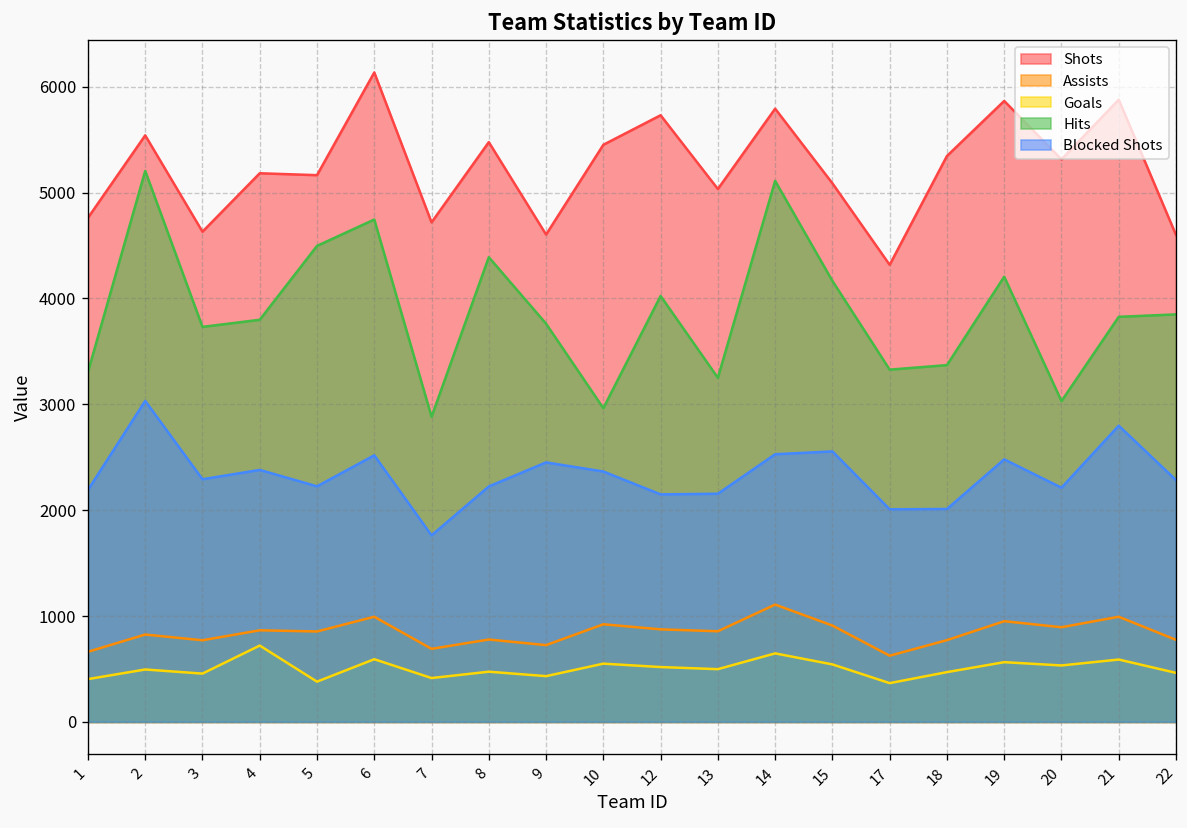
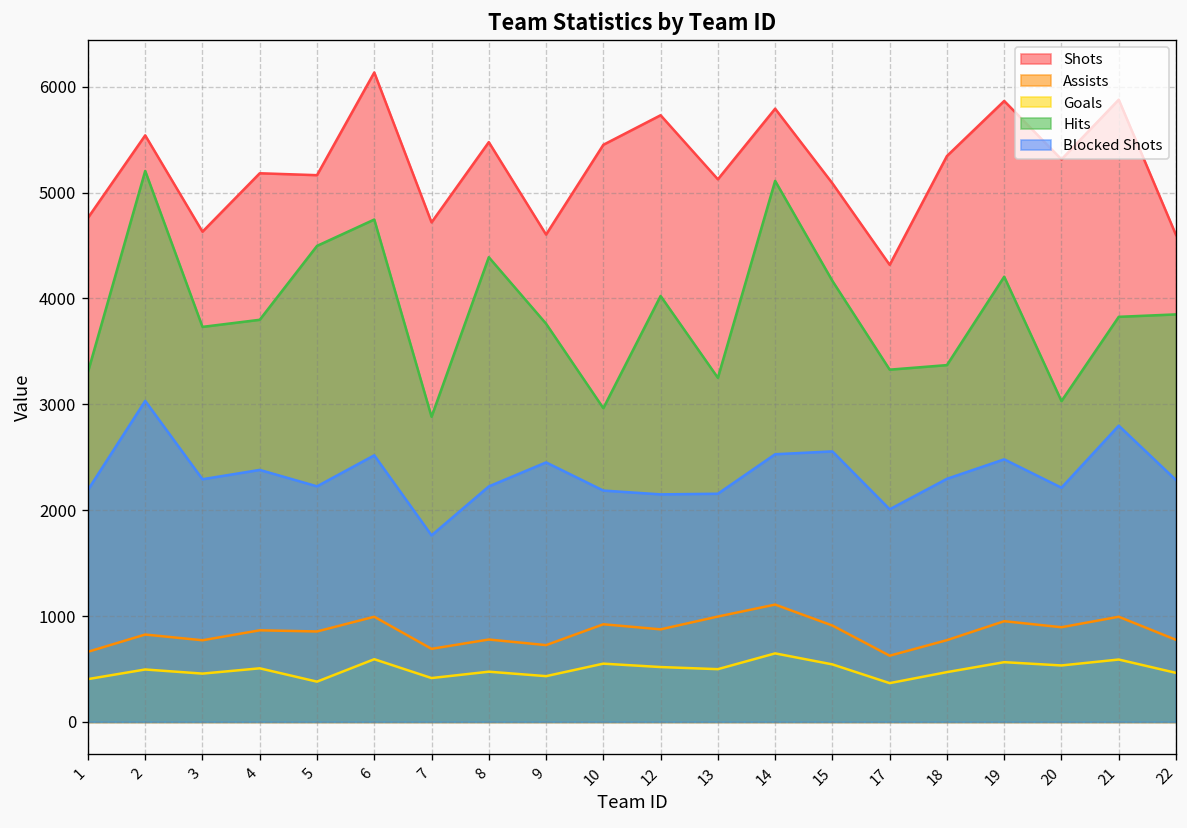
  {
    "Shots": {
      "1": 4800,
      "2": 5500,
      "3": 4600,
      "4": 5200,
      "5": 5200,
      "6": 6100,
      "7": 4700,
      "8": 5500,
      "9": 4600,
      "10": 5500,
      "12": 5700,
-     "13": 5000,
+     "13": 5100,
      "14": 5800,
      "15": 5100,
      "17": 4300,
      "18": 5300,
      "19": 5900,
      "22": 4600
    },
    "Assists": {
      "1": 700,
      "2": 800,
      "3": 800,
      "4": 900,
      "5": 900,
      "6": 1000,
      "7": 700,
      "8": 800,
      "9": 700,
      "10": 900,
      "12": 900,
-     "13": 900,
+     "13": 1000,
      "14": 1100,
      "15": 900,
      "17": 600,
      "18": 800,
      "19": 1000,
      "20": 900,
      "21": 1000,
      "22": 800
    },
    "Goals": {
      "1": 400,
      "2": 500,
      "3": 500,
-     "4": 700,
+     "4": 500,
      "5": 400,
      "6": 600,
      "7": 400,
      "8": 500,
      "9": 400,
      "10": 600,
      "12": 500,
      "13": 500,
      "14": 600,
      "15": 500,
      "17": 400,
      "18": 500,
      "19": 600,
      "20": 500,
      "21": 600,
      "22": 500
    },
    "Hits": {
      "1": 3300,
      "2": 5200,
      "3": 3700,
      "4": 3800,
      "5": 4500,
      "6": 4700,
      "7": 2900,
      "8": 4400,
      "9": 3800,
      "10": 3000,
      "12": 4000,
      "13": 3300,
      "14": 5100,
      "15": 4200,
      "17": 3300,
      "18": 3400,
      "19": 4200,
      "20": 3000,
      "21": 3800,
      "22": 3800
    },
    "Blocked Shots": {
      "1": 2200,
      "2": 3000,
      "3": 2300,
      "4": 2400,
      "5": 2200,
      "6": 2500,
      "7": 1800,
      "8": 2200,
      "9": 2500,
-     "10": 2400,
+     "10": 2200,
      "12": 2100,
      "13": 2200,
      "14": 2500,
      "15": 2600,
      "17": 2000,
-     "18": 2000,
+     "18": 2300,
      "19": 2500,
      "20": 2200,
      "21": 2800,
      "22": 2300
    }
  }
